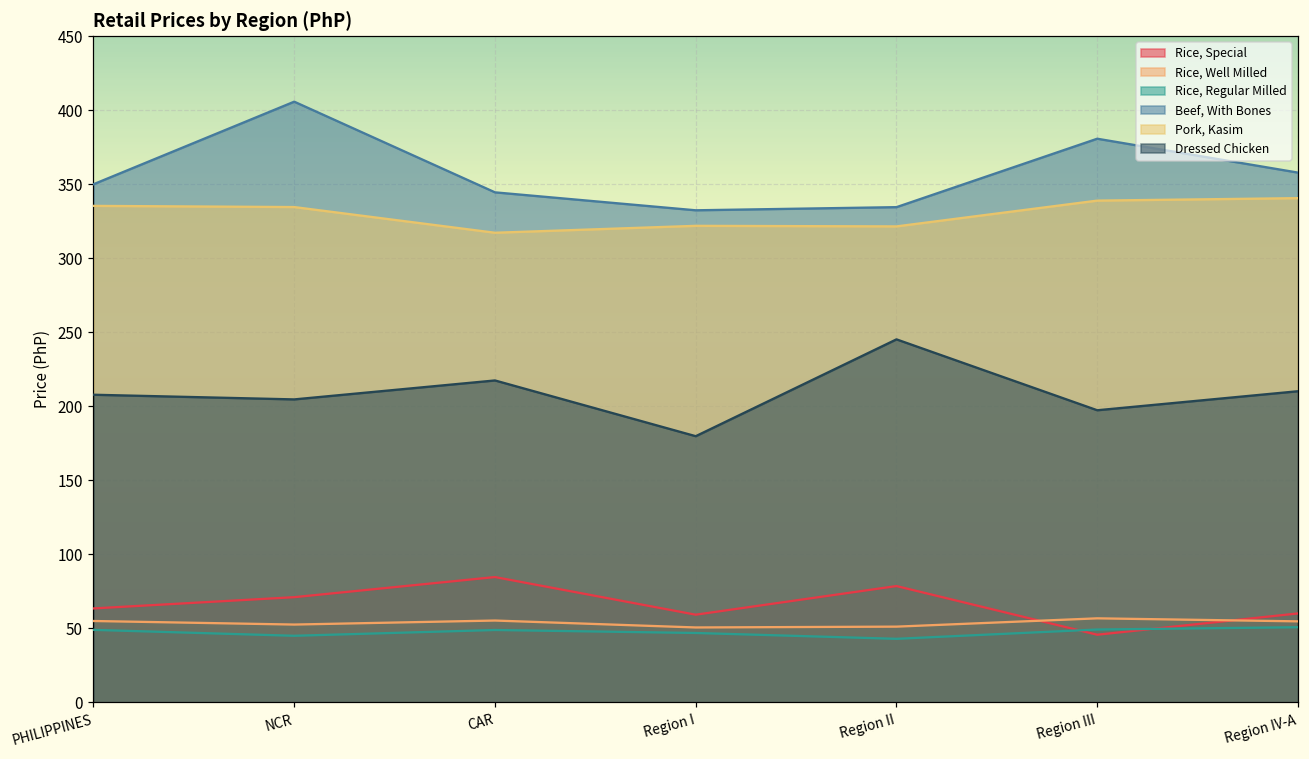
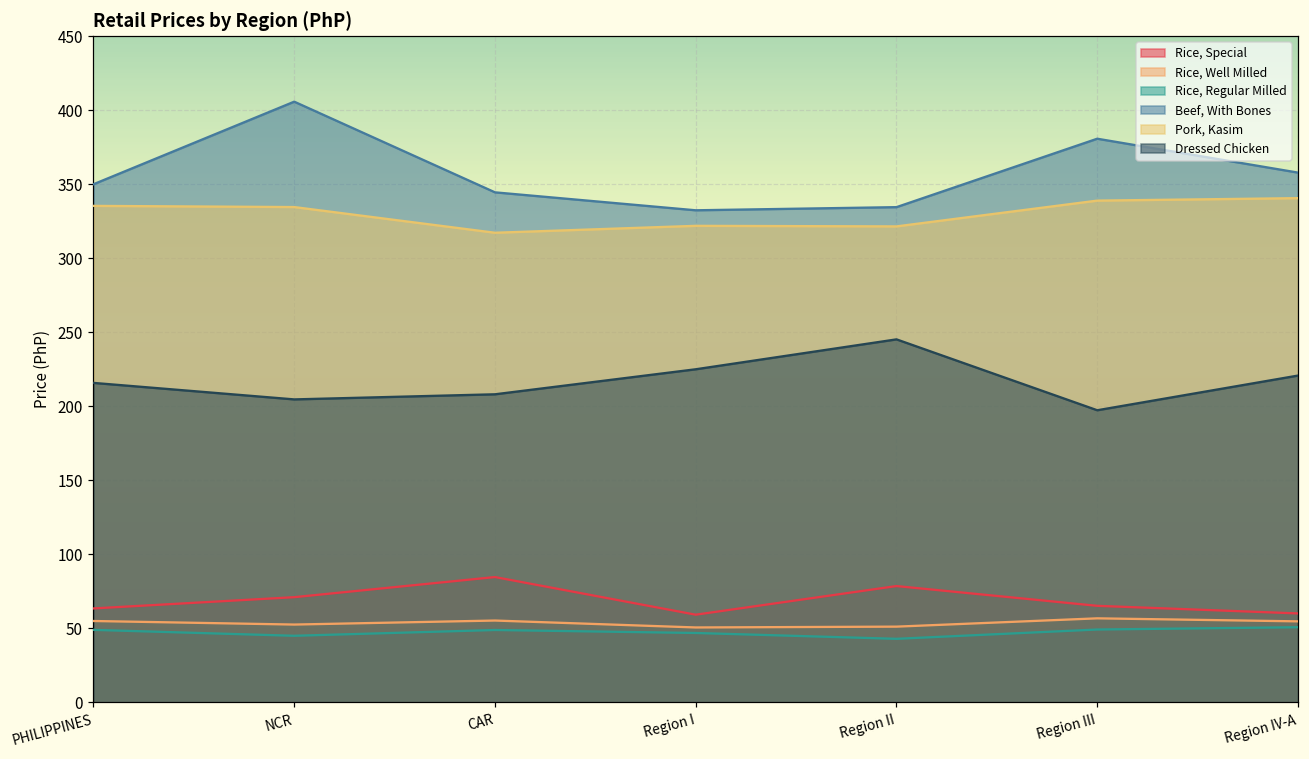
  {
    "Rice, Special": {
      "PHILIPPINES": 63,
      "NCR": 71,
      "CAR": 85,
      "Region I": 59,
      "Region II": 79,
-     "Region III": 46,
+     "Region III": 65,
      "Region IV-A": 60
    },
    "Dressed Chicken": {
-     "PHILIPPINES": 208,
+     "PHILIPPINES": 216,
      "NCR": 205,
-     "CAR": 217,
-     "Region I": 180,
+     "CAR": 208,
+     "Region I": 225,
      "Region II": 245,
      "Region III": 197,
-     "Region IV-A": 210
+     "Region IV-A": 221
    }
  }
